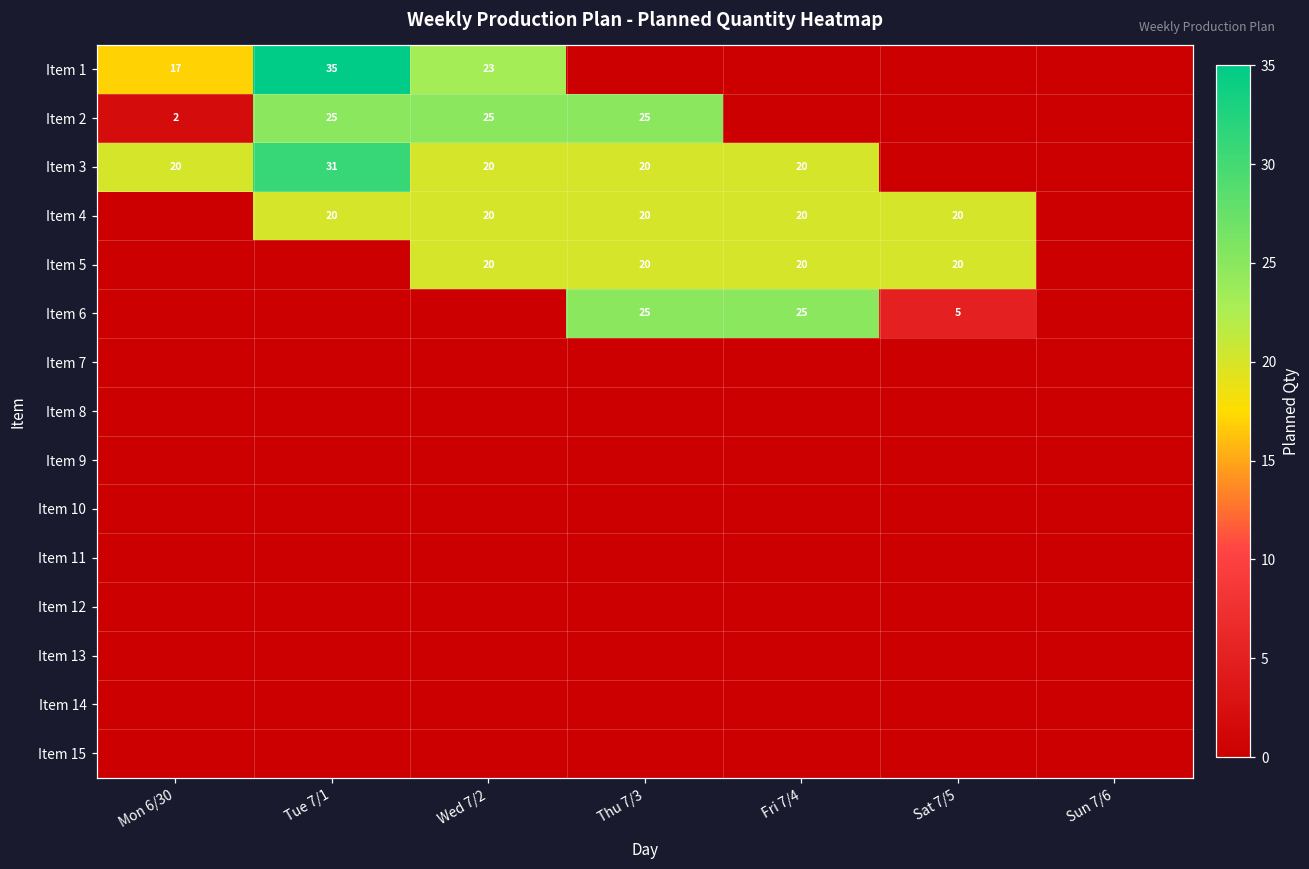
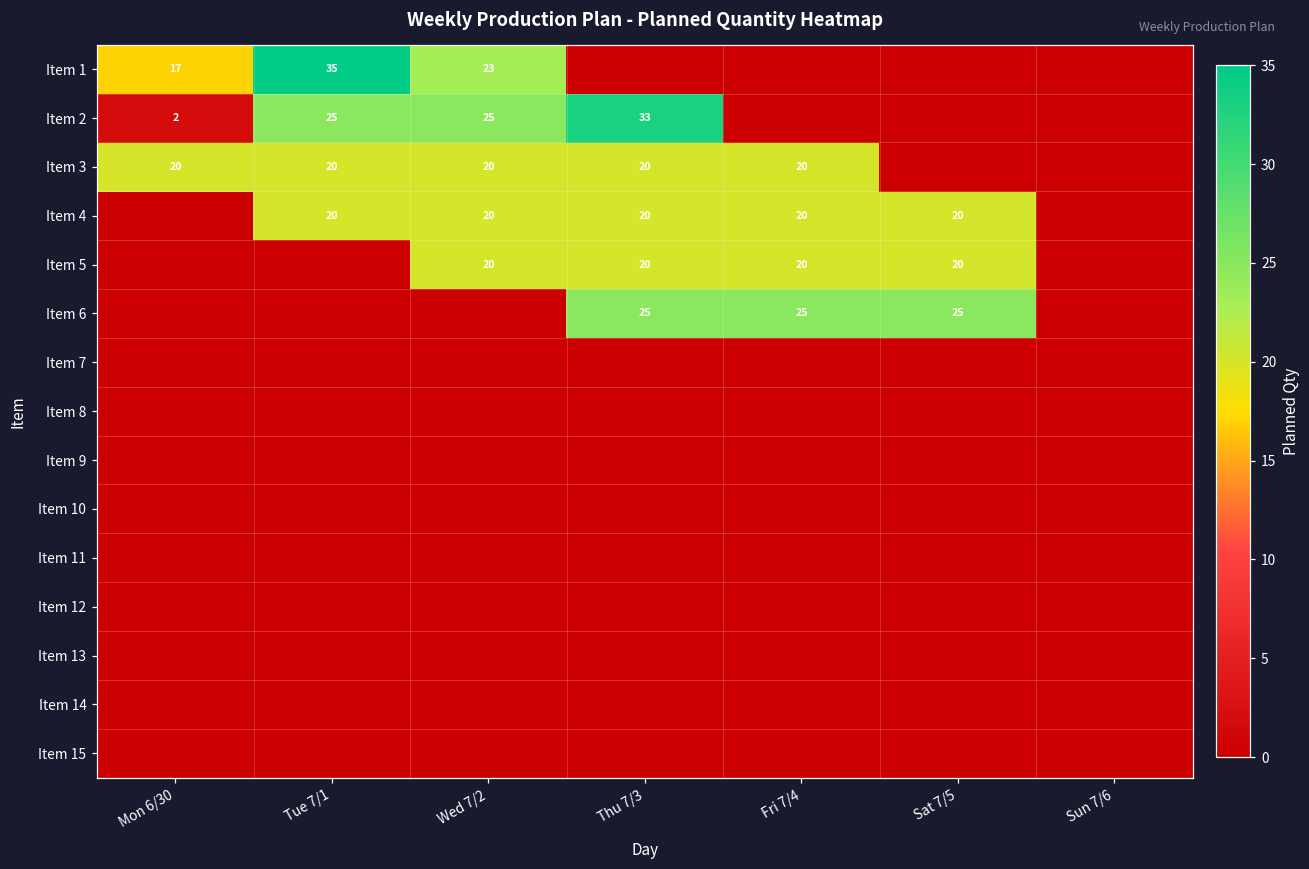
  {
    "Item 1": {
      "Mon 6/30": 17,
      "Tue 7/1": 35,
      "Wed 7/2": 23
    },
    "Item 2": {
      "Mon 6/30": 2,
      "Tue 7/1": 25,
      "Wed 7/2": 25,
-     "Thu 7/3": 25
+     "Thu 7/3": 33
    },
    "Item 3": {
      "Mon 6/30": 20,
-     "Tue 7/1": 31,
+     "Tue 7/1": 20,
      "Wed 7/2": 20,
      "Thu 7/3": 20,
      "Fri 7/4": 20
    },
    "Item 4": {
      "Tue 7/1": 20,
      "Wed 7/2": 20,
      "Thu 7/3": 20,
      "Fri 7/4": 20,
      "Sat 7/5": 20
    },
    "Item 5": {
      "Wed 7/2": 20,
      "Thu 7/3": 20,
      "Fri 7/4": 20,
      "Sat 7/5": 20
    },
    "Item 6": {
      "Thu 7/3": 25,
      "Fri 7/4": 25,
-     "Sat 7/5": 5
+     "Sat 7/5": 25
    }
  }
